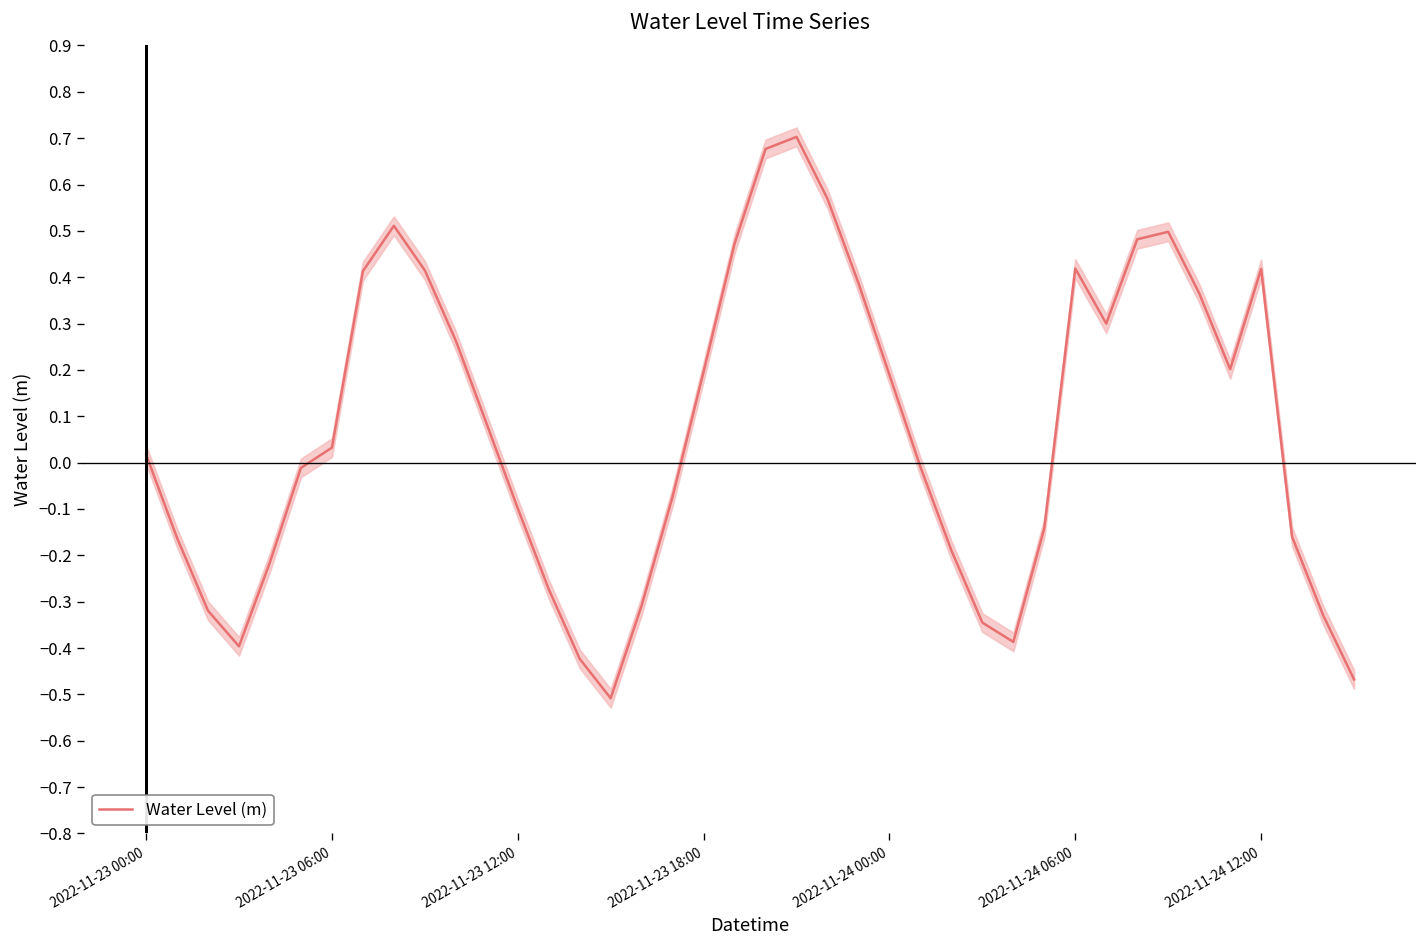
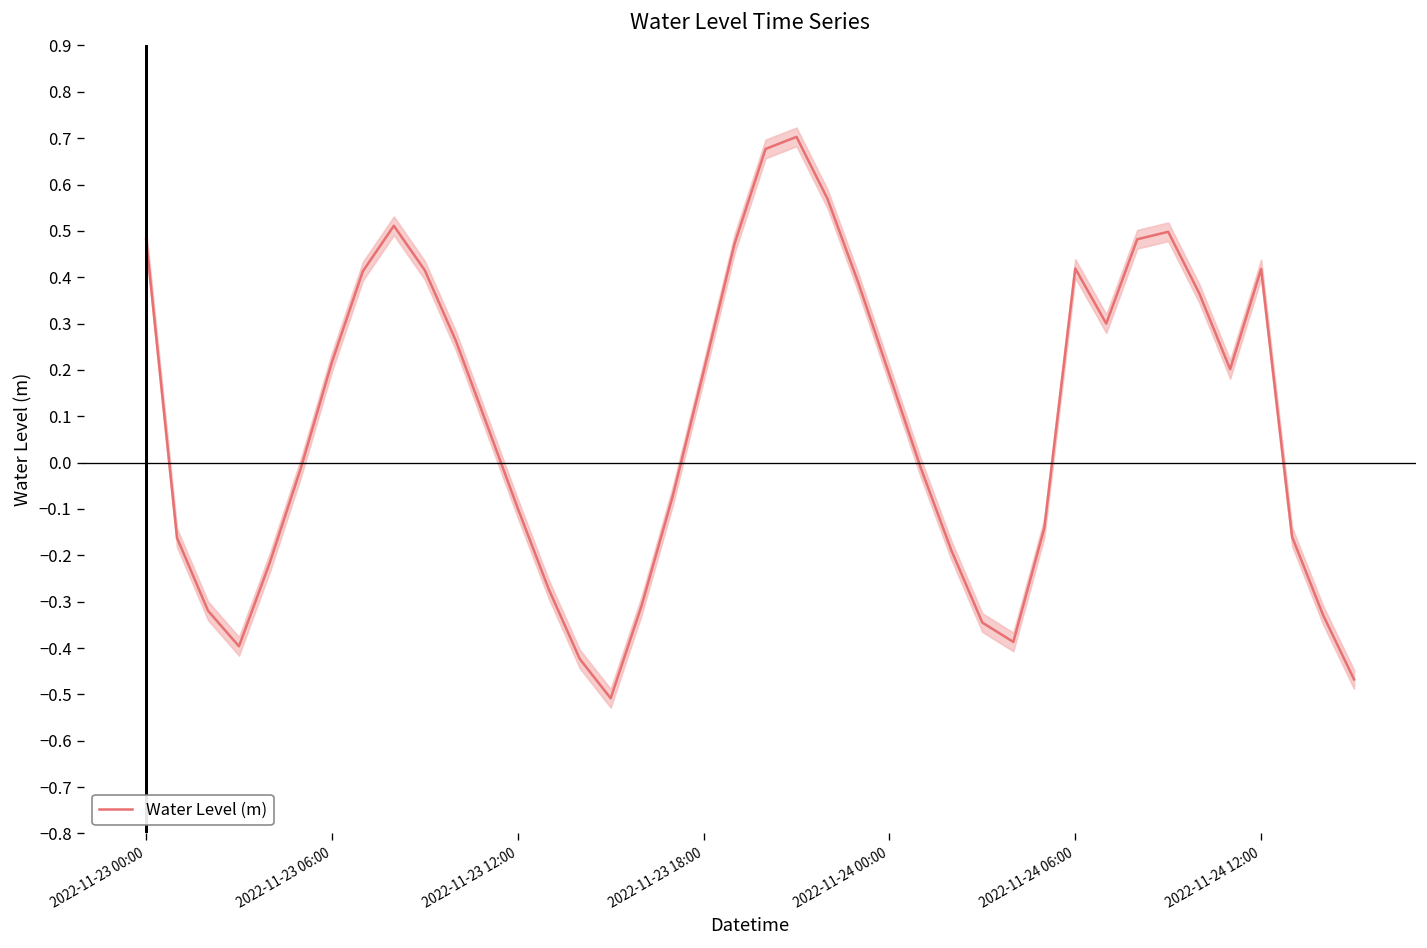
  {
    "Water Level (m)": {
-     "2022-11-23 00:00": 0.02,
-     "2022-11-23 06:00": 0.03,
+     "2022-11-23 00:00": 0.48,
+     "2022-11-23 06:00": 0.22,
      "2022-11-23 12:00": -0.10,
      "2022-11-23 18:00": 0.20,
      "2022-11-24 00:00": 0.19,
      "2022-11-24 06:00": 0.42,
      "2022-11-24 12:00": 0.42
    }
  }
